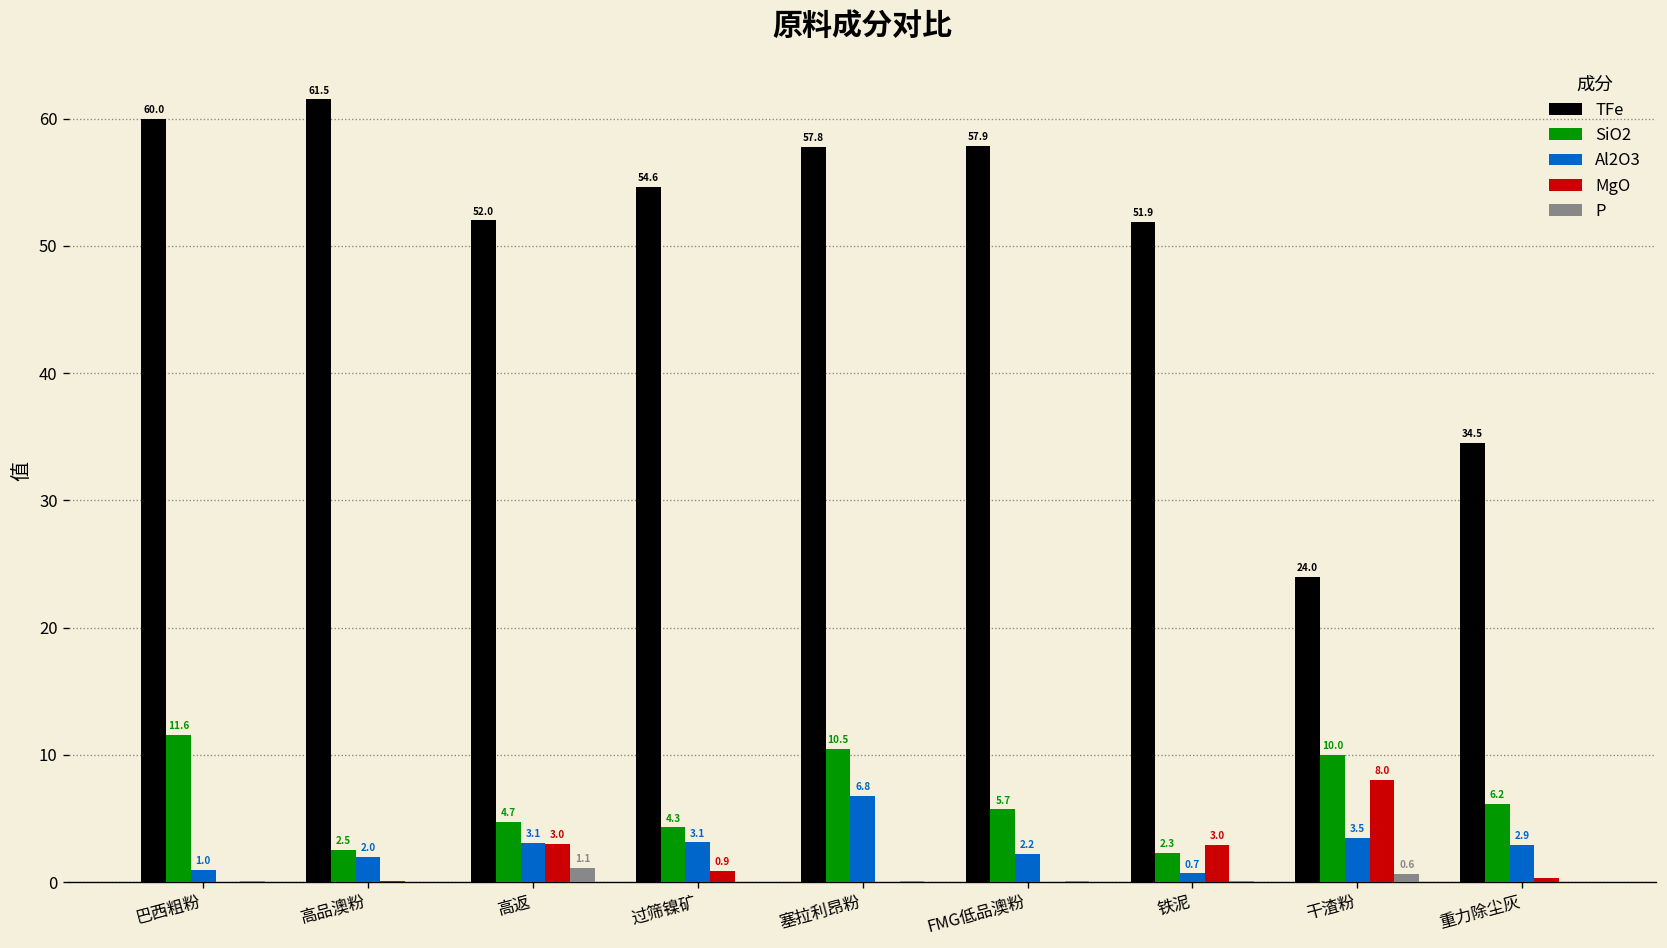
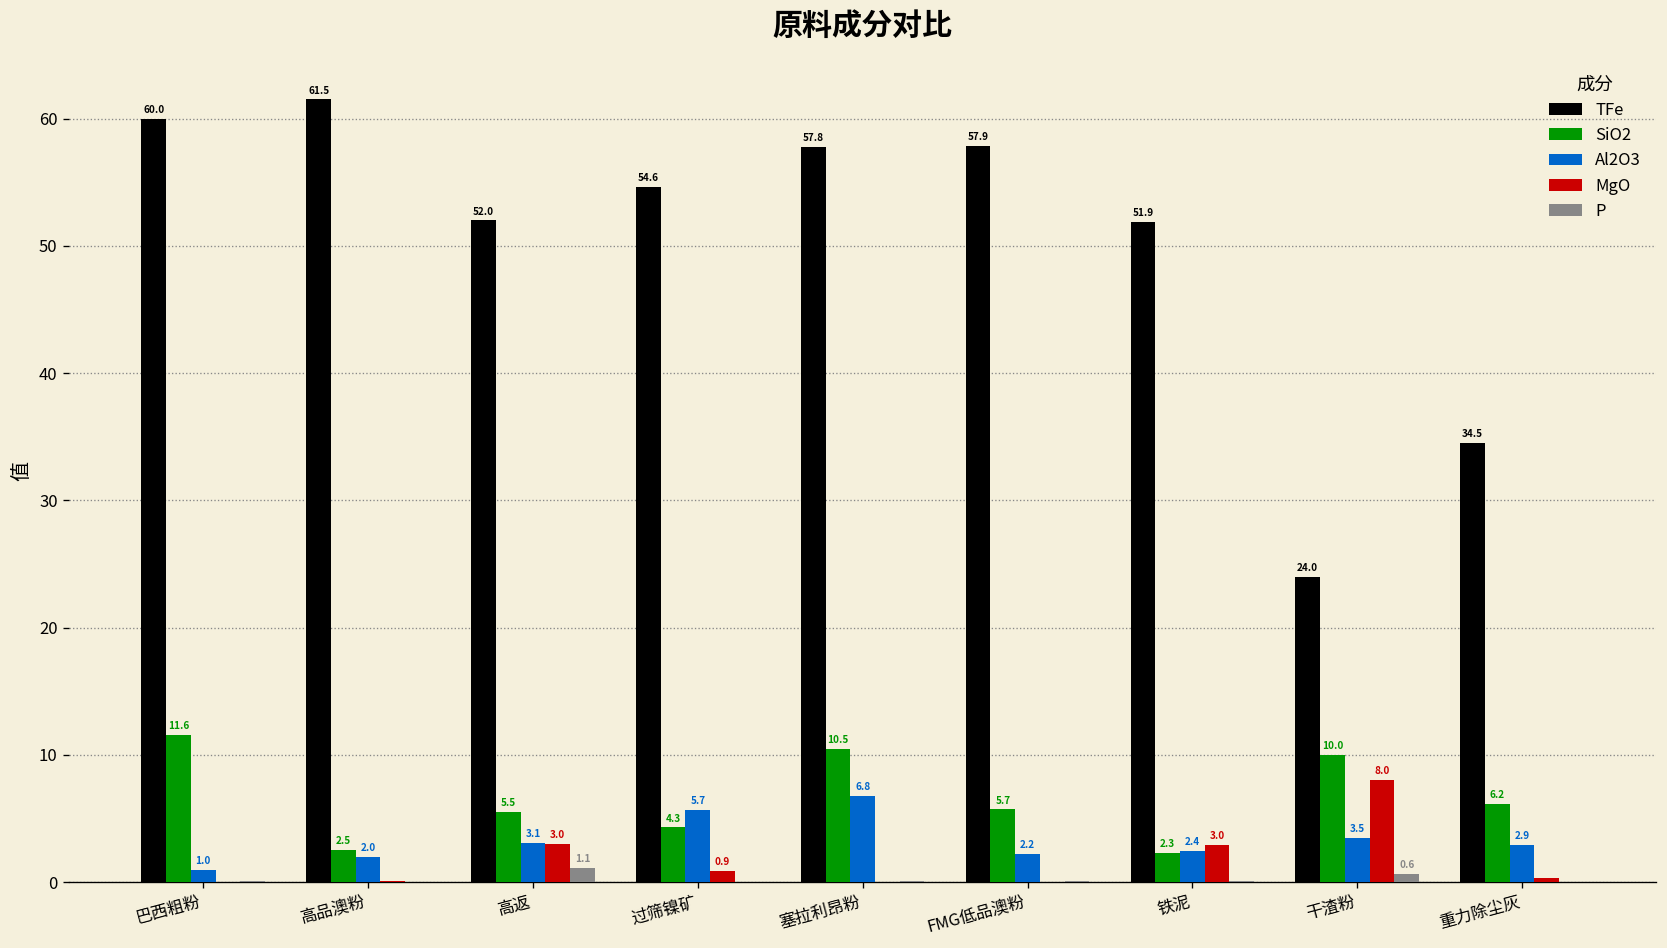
  {
    "TFe": {
      "巴西粗粉": 60.0,
      "高品澳粉": 61.5,
      "高返": 52.0,
      "过筛镍矿": 54.6,
      "塞拉利昂粉": 57.8,
      "FMG低品澳粉": 57.9,
      "铁泥": 51.9,
      "干渣粉": 24.0,
      "重力除尘灰": 34.5
    },
    "SiO2": {
      "巴西粗粉": 11.6,
      "高品澳粉": 2.5,
-     "高返": 4.7,
+     "高返": 5.5,
      "过筛镍矿": 4.3,
      "塞拉利昂粉": 10.5,
      "FMG低品澳粉": 5.7,
      "铁泥": 2.3,
      "干渣粉": 10.0,
      "重力除尘灰": 6.2
    },
    "Al2O3": {
      "巴西粗粉": 1.0,
      "高品澳粉": 2.0,
      "高返": 3.1,
-     "过筛镍矿": 3.1,
+     "过筛镍矿": 5.7,
      "塞拉利昂粉": 6.8,
      "FMG低品澳粉": 2.2,
-     "铁泥": 0.7,
+     "铁泥": 2.4,
      "干渣粉": 3.5,
      "重力除尘灰": 2.9
    },
    "MgO": {
      "高返": 3.0,
      "过筛镍矿": 0.9,
      "铁泥": 3.0,
      "干渣粉": 8.0
    },
    "P": {
      "高返": 1.1,
      "干渣粉": 0.6
    }
  }
